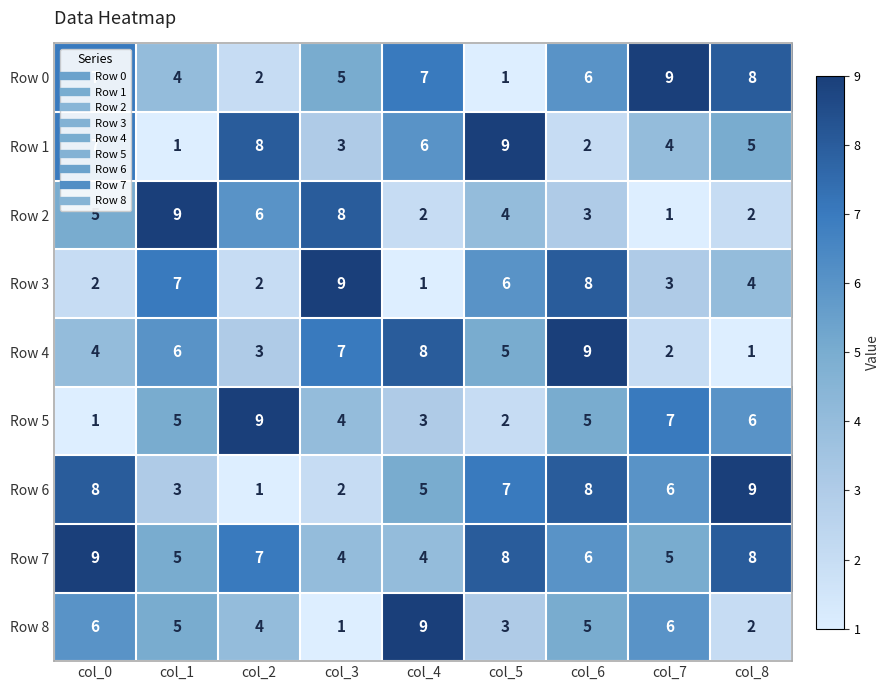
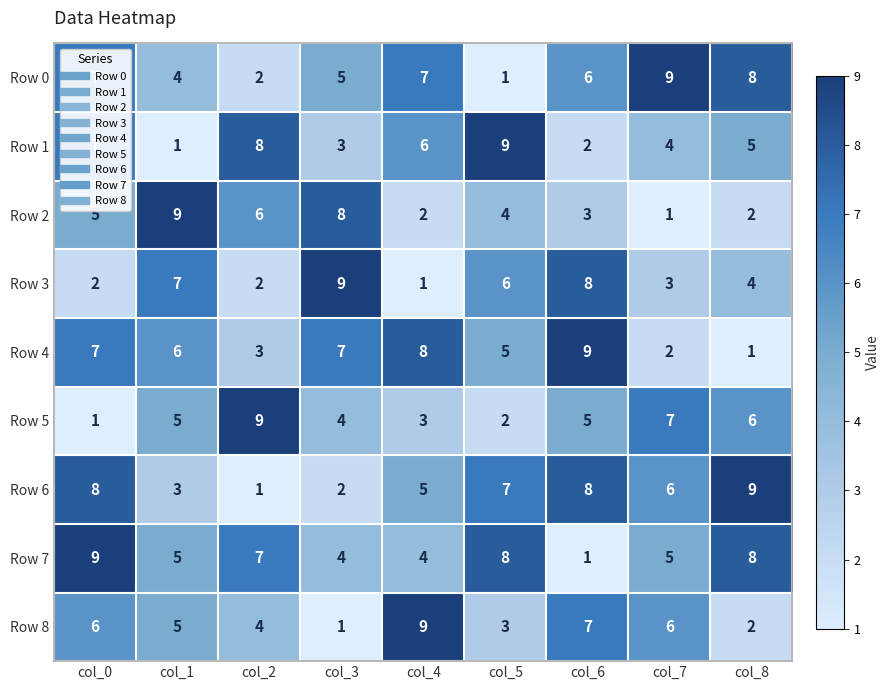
  {
    "Row 0": {
      "col_1": 4,
      "col_2": 2,
      "col_3": 5,
      "col_4": 7,
      "col_5": 1,
      "col_6": 6,
      "col_7": 9,
      "col_8": 8
    },
    "Row 1": {
      "col_1": 1,
      "col_2": 8,
      "col_3": 3,
      "col_4": 6,
      "col_5": 9,
      "col_6": 2,
      "col_7": 4,
      "col_8": 5
    },
    "Row 2": {
      "col_1": 9,
      "col_2": 6,
      "col_3": 8,
      "col_4": 2,
      "col_5": 4,
      "col_6": 3,
      "col_7": 1,
      "col_8": 2
    },
    "Row 3": {
      "col_0": 2,
      "col_1": 7,
      "col_2": 2,
      "col_3": 9,
      "col_4": 1,
      "col_5": 6,
      "col_6": 8,
      "col_7": 3,
      "col_8": 4
    },
    "Row 4": {
-     "col_0": 4,
+     "col_0": 7,
      "col_1": 6,
      "col_2": 3,
      "col_3": 7,
      "col_4": 8,
      "col_5": 5,
      "col_6": 9,
      "col_7": 2,
      "col_8": 1
    },
    "Row 5": {
      "col_0": 1,
      "col_1": 5,
      "col_2": 9,
      "col_3": 4,
      "col_4": 3,
      "col_5": 2,
      "col_6": 5,
      "col_7": 7,
      "col_8": 6
    },
    "Row 6": {
      "col_0": 8,
      "col_1": 3,
      "col_2": 1,
      "col_3": 2,
      "col_4": 5,
      "col_5": 7,
      "col_6": 8,
      "col_7": 6,
      "col_8": 9
    },
    "Row 7": {
      "col_0": 9,
      "col_1": 5,
      "col_2": 7,
      "col_3": 4,
      "col_4": 4,
      "col_5": 8,
-     "col_6": 6,
+     "col_6": 1,
      "col_7": 5,
      "col_8": 8
    },
    "Row 8": {
      "col_0": 6,
      "col_1": 5,
      "col_2": 4,
      "col_3": 1,
      "col_4": 9,
      "col_5": 3,
-     "col_6": 5,
+     "col_6": 7,
      "col_7": 6,
      "col_8": 2
    }
  }
